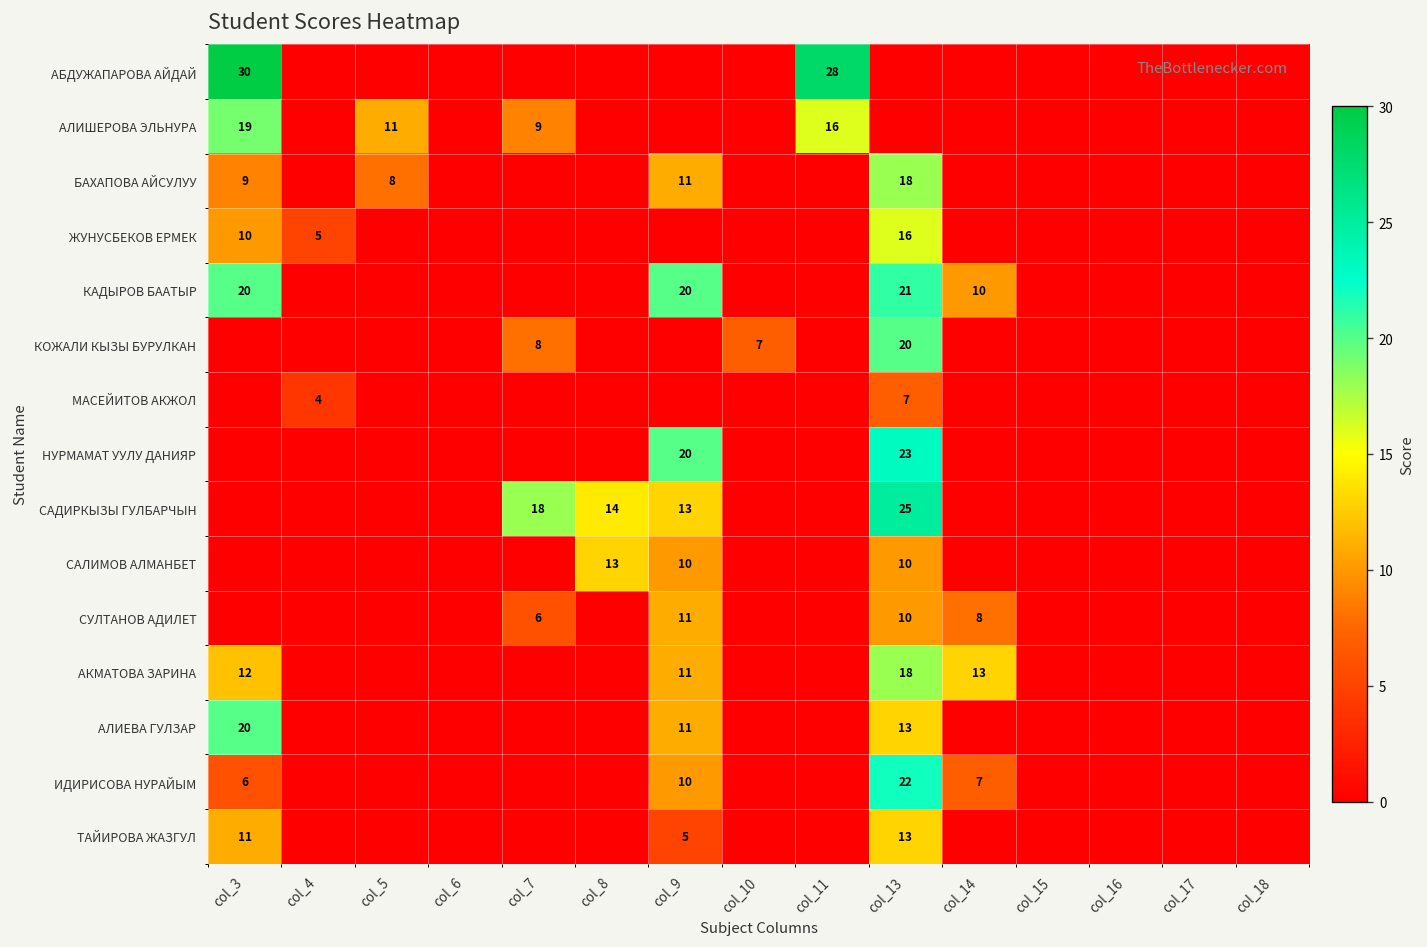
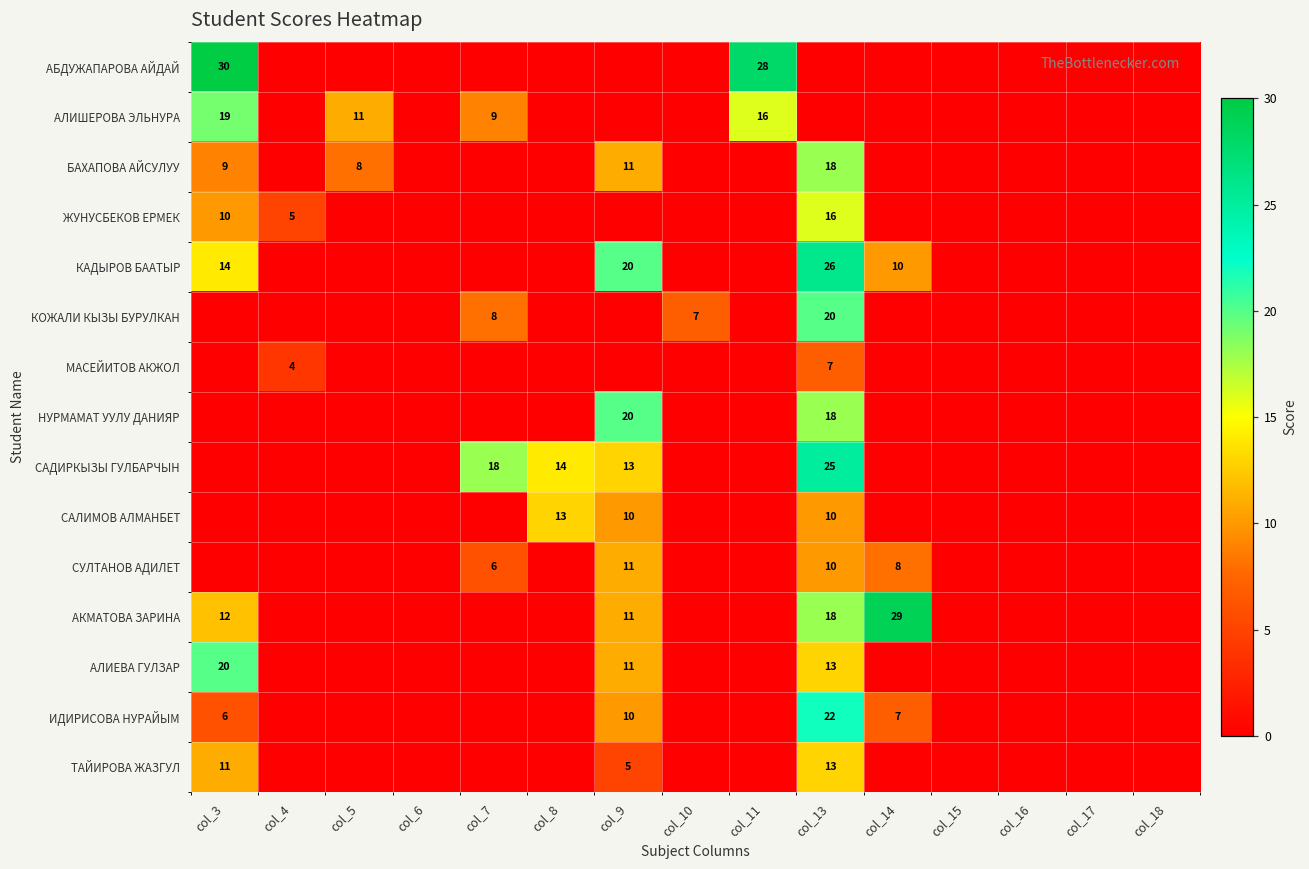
  {
    "АБДУЖАПАРОВА АЙДАЙ": {
      "col_3": 30,
      "col_11": 28
    },
    "АЛИШЕРОВА ЭЛЬНУРА": {
      "col_3": 19,
      "col_5": 11,
      "col_7": 9,
      "col_11": 16
    },
    "БАХАПОВА АЙСУЛУУ": {
      "col_3": 9,
      "col_5": 8,
      "col_9": 11,
      "col_13": 18
    },
    "ЖУНУСБЕКОВ ЕРМЕК": {
      "col_3": 10,
      "col_4": 5,
      "col_13": 16
    },
    "КАДЫРОВ БААТЫР": {
-     "col_3": 20,
+     "col_3": 14,
      "col_9": 20,
-     "col_13": 21,
+     "col_13": 26,
      "col_14": 10
    },
    "КОЖАЛИ КЫЗЫ БУРУЛКАН": {
      "col_7": 8,
      "col_10": 7,
      "col_13": 20
    },
    "МАСЕЙИТОВ АКЖОЛ": {
      "col_4": 4,
      "col_13": 7
    },
    "НУРМАМАТ УУЛУ ДАНИЯР": {
      "col_9": 20,
-     "col_13": 23
+     "col_13": 18
    },
    "САДИРКЫЗЫ ГУЛБАРЧЫН": {
      "col_7": 18,
      "col_8": 14,
      "col_9": 13,
      "col_13": 25
    },
    "САЛИМОВ АЛМАНБЕТ": {
      "col_8": 13,
      "col_9": 10,
      "col_13": 10
    },
    "СУЛТАНОВ АДИЛЕТ": {
      "col_7": 6,
      "col_9": 11,
      "col_13": 10,
      "col_14": 8
    },
    "АКМАТОВА ЗАРИНА": {
      "col_3": 12,
      "col_9": 11,
      "col_13": 18,
-     "col_14": 13
+     "col_14": 29
    },
    "АЛИЕВА ГУЛЗАР": {
      "col_3": 20,
      "col_9": 11,
      "col_13": 13
    },
    "ИДИРИСОВА НУРАЙЫМ": {
      "col_3": 6,
      "col_9": 10,
      "col_13": 22,
      "col_14": 7
    },
    "ТАЙИРОВА ЖАЗГУЛ": {
      "col_3": 11,
      "col_9": 5,
      "col_13": 13
    }
  }
